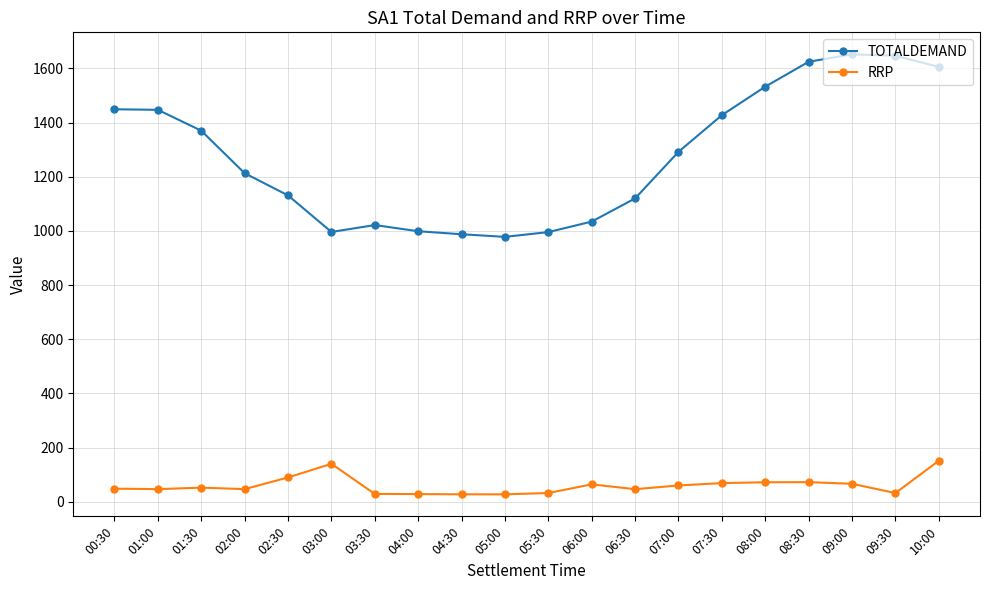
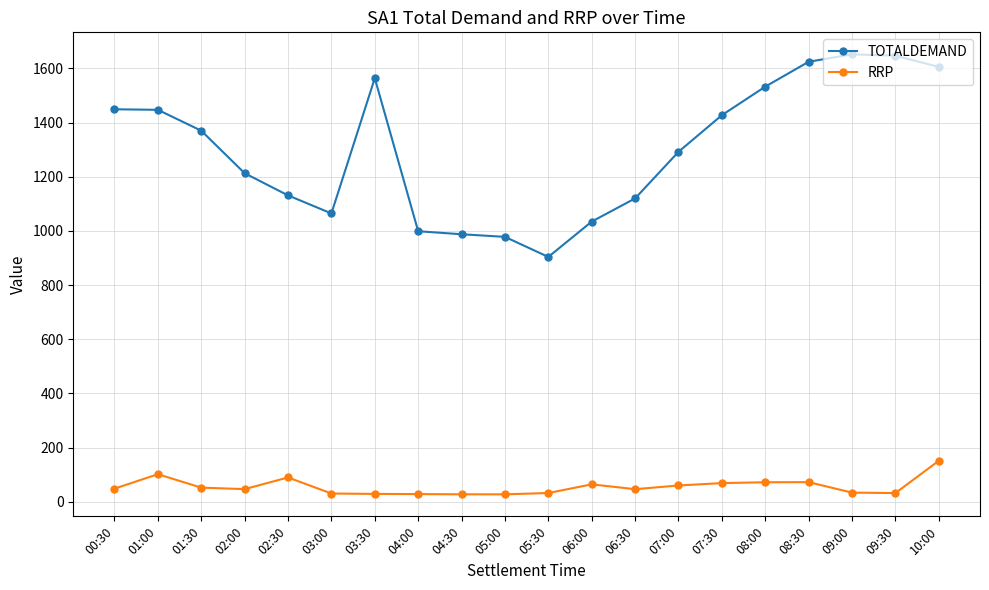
  {
    "TOTALDEMAND": {
      "00:30": 1450,
      "01:00": 1450,
      "01:30": 1370,
      "02:00": 1210,
      "02:30": 1130,
-     "03:00": 1000,
-     "03:30": 1020,
+     "03:00": 1060,
+     "03:30": 1560,
      "04:00": 1000,
      "04:30": 990,
      "05:00": 980,
-     "05:30": 1000,
+     "05:30": 900,
      "06:00": 1030,
      "06:30": 1120,
      "07:00": 1290,
      "07:30": 1430,
      "08:00": 1530,
      "08:30": 1620
    },
    "RRP": {
      "00:30": 50,
-     "01:00": 50,
+     "01:00": 100,
      "01:30": 50,
      "02:00": 50,
      "02:30": 90,
-     "03:00": 140,
+     "03:00": 30,
      "03:30": 30,
      "04:00": 30,
      "04:30": 30,
      "05:00": 30,
      "05:30": 30,
      "06:00": 60,
      "06:30": 50,
      "07:00": 60,
      "07:30": 70,
      "08:00": 70,
      "08:30": 70,
-     "09:00": 70,
+     "09:00": 30,
      "09:30": 30,
      "10:00": 150
    }
  }
